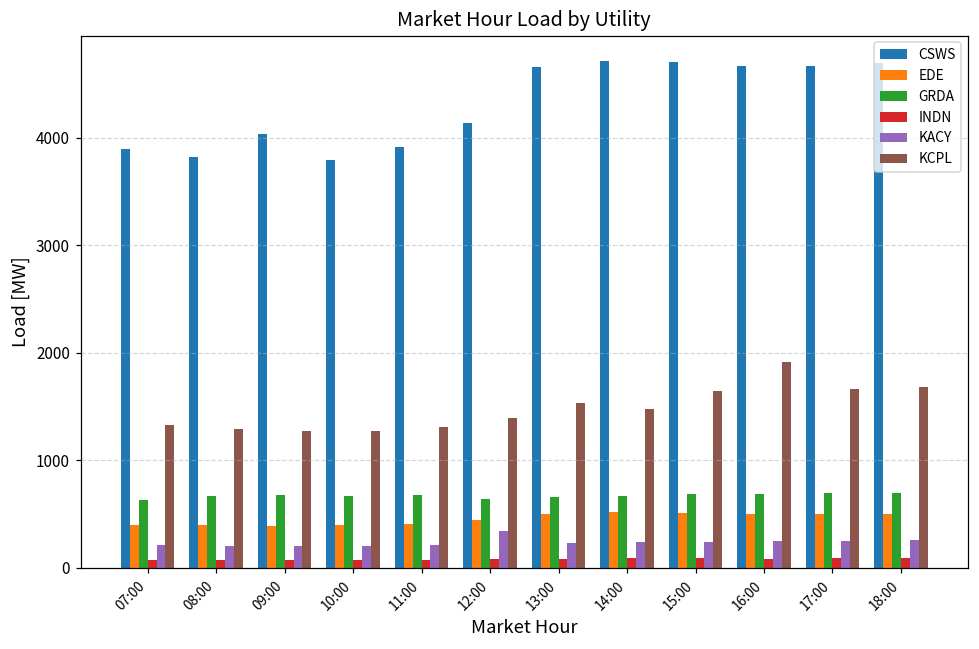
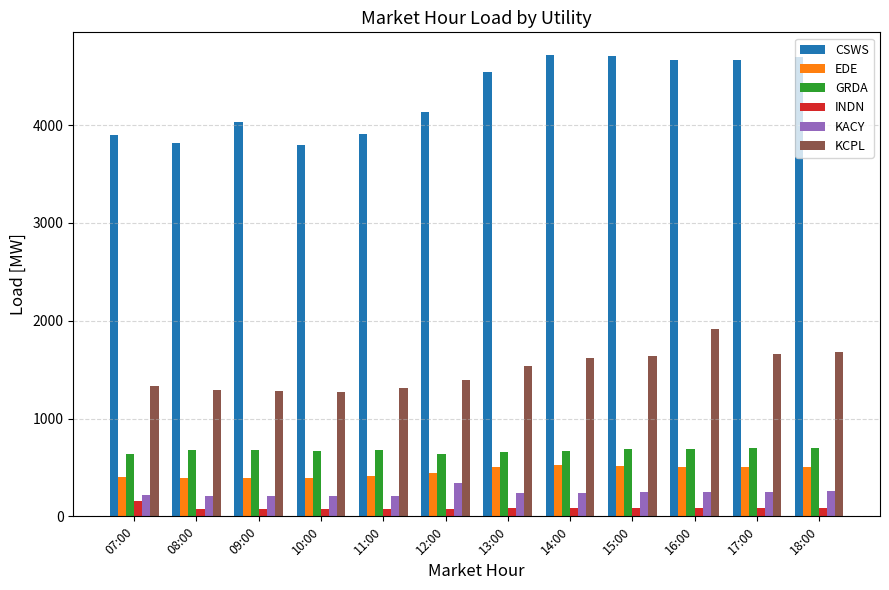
  {
    "CSWS": {
      "07:00": 3900,
      "08:00": 3800,
      "09:00": 4000,
      "10:00": 3800,
      "11:00": 3900,
      "12:00": 4100,
-     "13:00": 4700,
+     "13:00": 4500,
      "14:00": 4700,
      "15:00": 4700,
      "16:00": 4700,
      "17:00": 4700
    },
    "EDE": {
      "07:00": 400,
      "08:00": 400,
      "09:00": 400,
      "10:00": 400,
      "11:00": 400,
      "12:00": 400,
      "13:00": 500,
      "14:00": 500,
      "15:00": 500,
      "16:00": 500,
      "17:00": 500,
      "18:00": 500
    },
    "GRDA": {
      "07:00": 600,
      "08:00": 700,
      "09:00": 700,
      "10:00": 700,
      "11:00": 700,
      "12:00": 600,
      "13:00": 700,
      "14:00": 700,
      "15:00": 700,
      "16:00": 700,
      "17:00": 700,
      "18:00": 700
    },
    "INDN": {
-     "07:00": 100,
+     "07:00": 200,
      "08:00": 100,
      "09:00": 100,
      "10:00": 100,
      "11:00": 100,
      "12:00": 100,
      "13:00": 100,
      "14:00": 100,
      "15:00": 100,
      "16:00": 100,
      "17:00": 100,
      "18:00": 100
    },
    "KACY": {
      "07:00": 200,
      "08:00": 200,
      "09:00": 200,
      "10:00": 200,
      "11:00": 200,
      "12:00": 300,
      "13:00": 200,
      "14:00": 200,
      "15:00": 200,
      "16:00": 200,
      "17:00": 300,
      "18:00": 300
    },
    "KCPL": {
      "07:00": 1300,
      "08:00": 1300,
      "09:00": 1300,
      "10:00": 1300,
      "11:00": 1300,
      "12:00": 1400,
      "13:00": 1500,
-     "14:00": 1500,
+     "14:00": 1600,
      "15:00": 1600,
      "16:00": 1900,
      "17:00": 1700,
      "18:00": 1700
    }
  }
